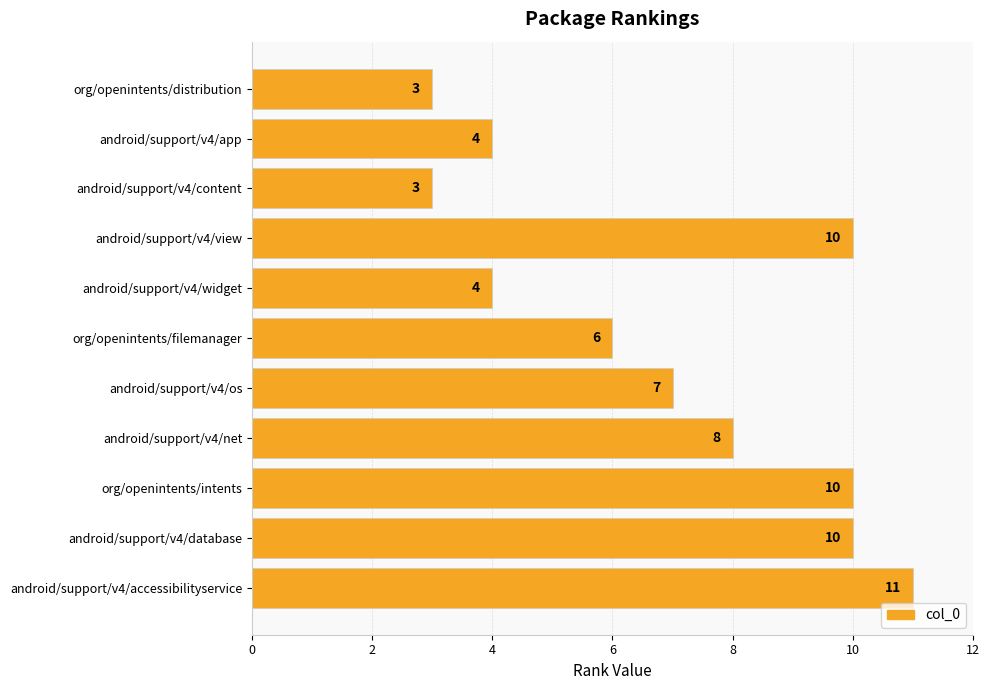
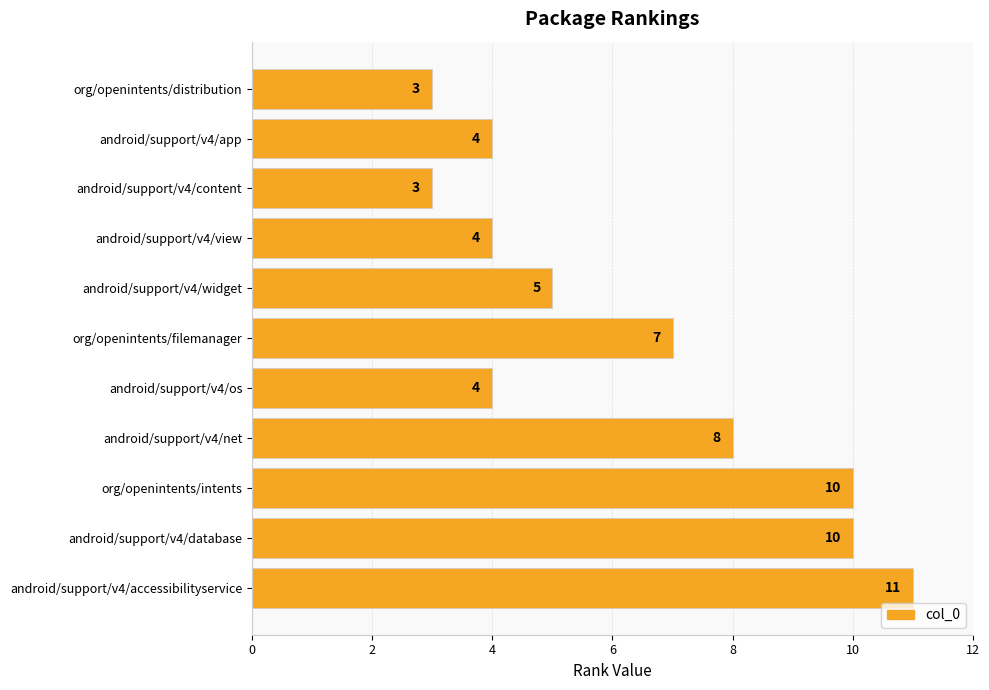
  {
    "org/openintents/distribution": 3,
    "android/support/v4/app": 4,
    "android/support/v4/content": 3,
-   "android/support/v4/view": 10,
-   "android/support/v4/widget": 4,
-   "org/openintents/filemanager": 6,
-   "android/support/v4/os": 7,
+   "android/support/v4/view": 4,
+   "android/support/v4/widget": 5,
+   "org/openintents/filemanager": 7,
+   "android/support/v4/os": 4,
    "android/support/v4/net": 8,
    "org/openintents/intents": 10,
    "android/support/v4/database": 10,
    "android/support/v4/accessibilityservice": 11
  }
